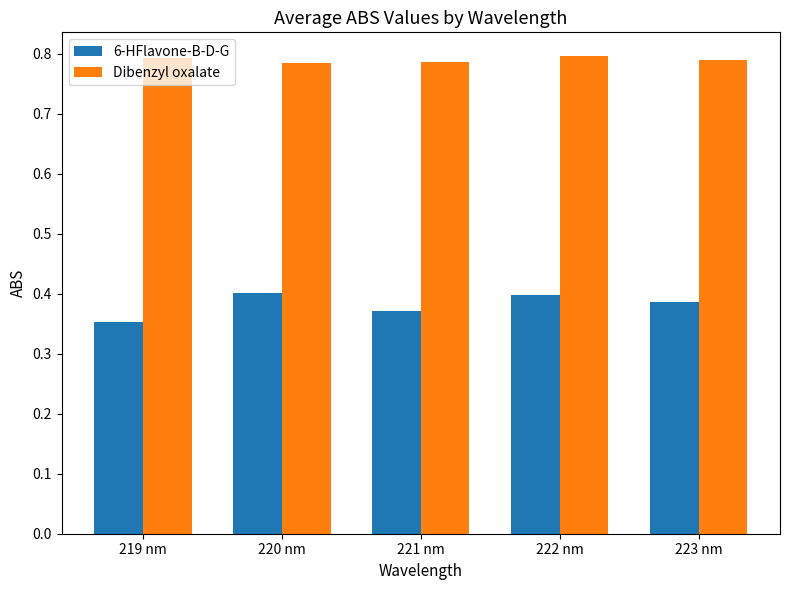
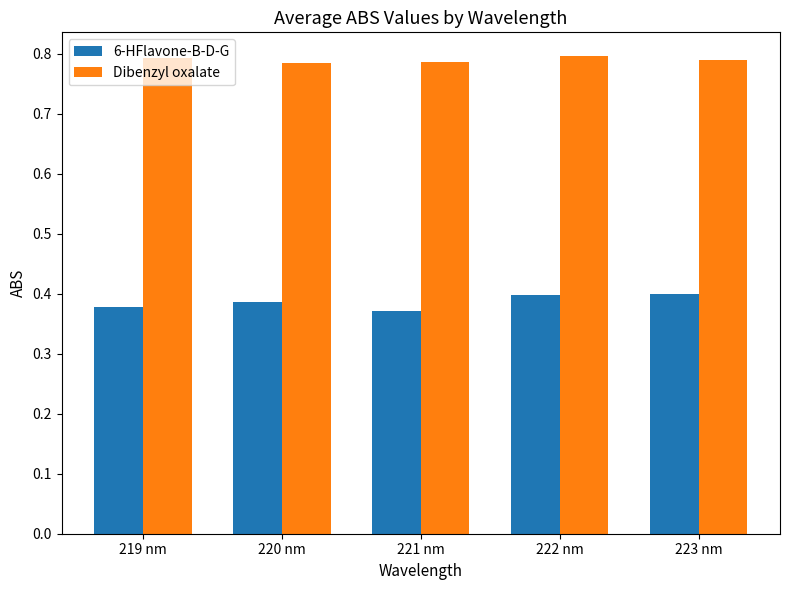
  {
    "6-HFlavone-B-D-G": {
-     "219 nm": 0.35,
-     "220 nm": 0.40,
+     "219 nm": 0.38,
+     "220 nm": 0.39,
      "221 nm": 0.37,
      "222 nm": 0.40,
-     "223 nm": 0.39
+     "223 nm": 0.40
    },
    "Dibenzyl oxalate": {
      "220 nm": 0.79,
      "221 nm": 0.79,
      "222 nm": 0.80,
      "223 nm": 0.79
    }
  }
